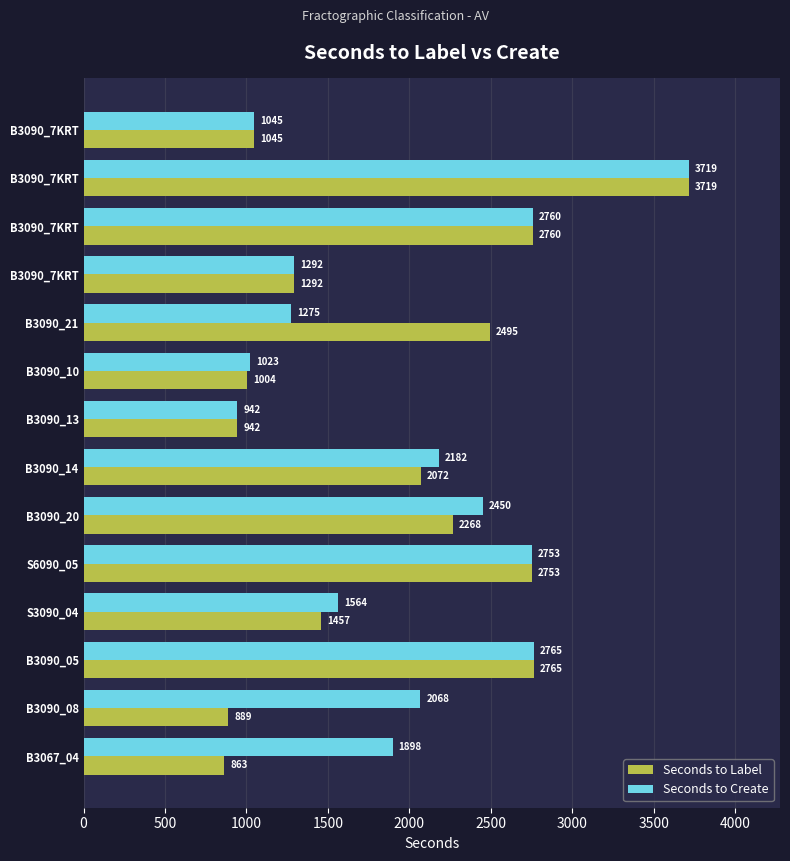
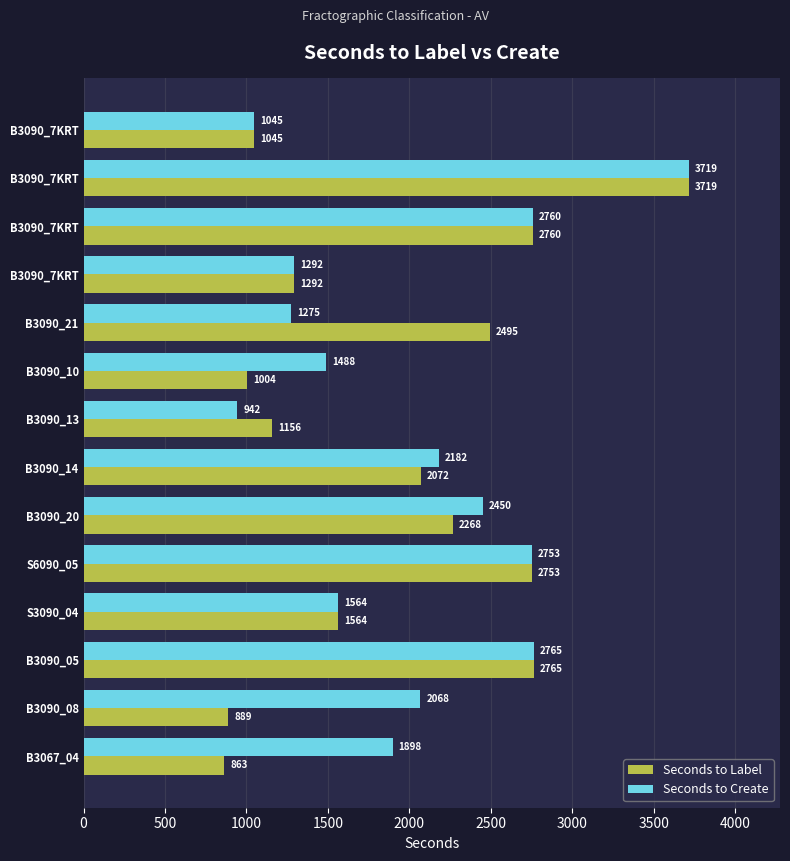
  {
    "Seconds to Label": {
      "B3090_21": 2495,
      "B3090_10": 1004,
-     "B3090_13": 942,
+     "B3090_13": 1156,
      "B3090_14": 2072,
      "B3090_20": 2268,
      "S6090_05": 2753,
-     "S3090_04": 1457,
+     "S3090_04": 1564,
      "B3090_05": 2765,
      "B3090_08": 889,
      "B3067_04": 863
    },
    "Seconds to Create": {
      "B3090_21": 1275,
-     "B3090_10": 1023,
+     "B3090_10": 1488,
      "B3090_13": 942,
      "B3090_14": 2182,
      "B3090_20": 2450,
      "S6090_05": 2753,
      "S3090_04": 1564,
      "B3090_05": 2765,
      "B3090_08": 2068,
      "B3067_04": 1898
    }
  }
